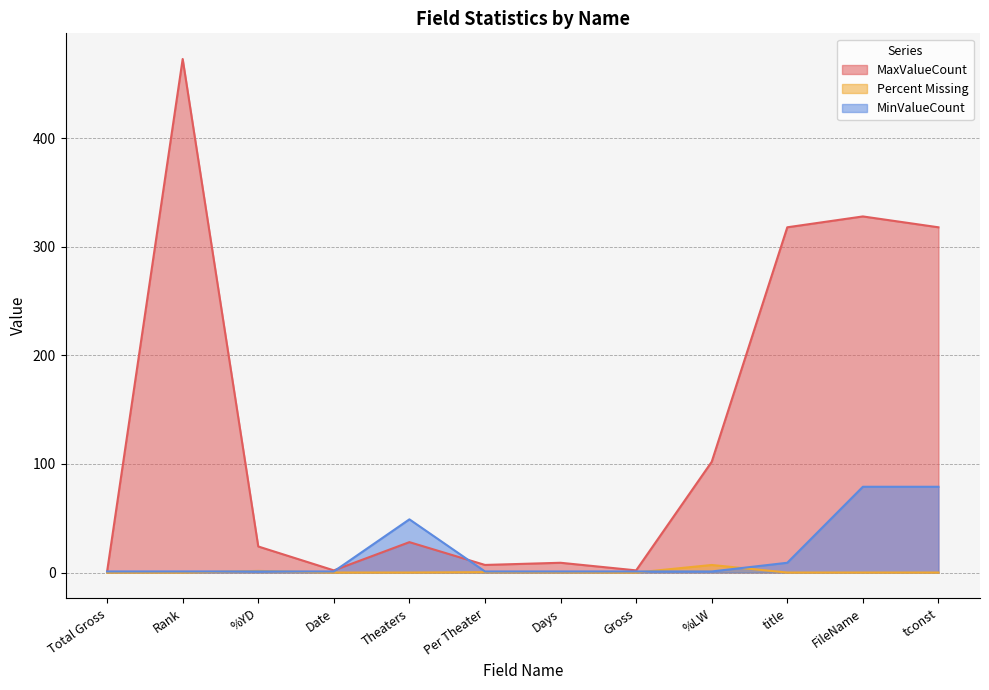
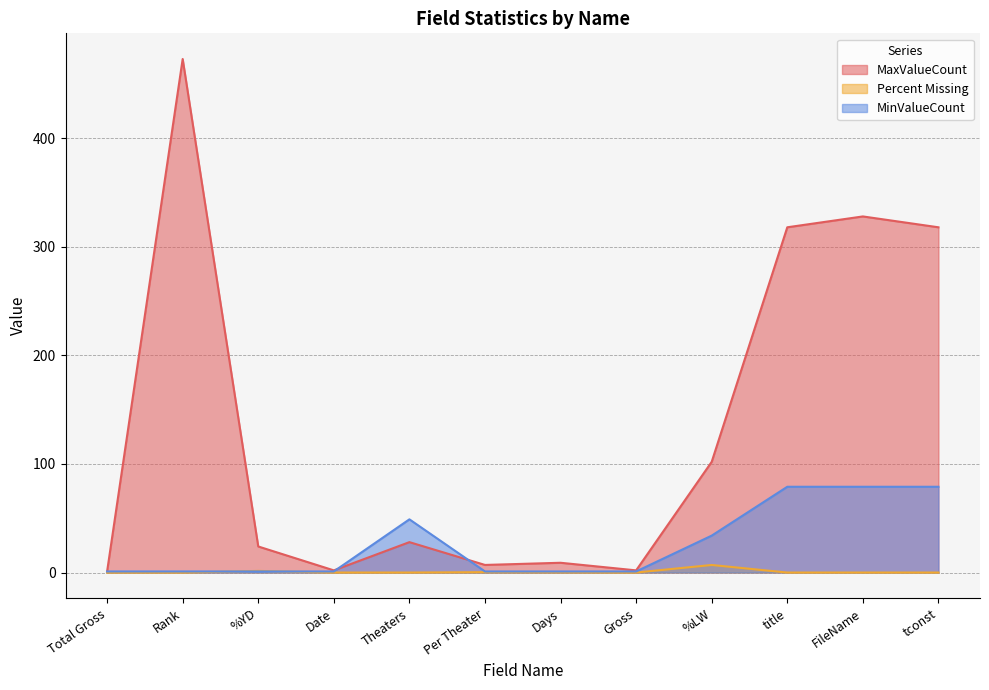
  {
    "MaxValueCount": {
      "Rank": 473,
      "%YD": 24,
      "Theaters": 28,
      "Per Theater": 7,
      "Days": 9,
      "%LW": 102,
      "title": 318,
      "FileName": 328,
      "tconst": 318
    },
    "Percent Missing": {
      "Theaters": 0,
      "%LW": 7,
      "title": 0,
      "FileName": 0,
      "tconst": 0
    },
    "MinValueCount": {
      "Theaters": 49,
-     "%LW": 1,
-     "title": 9,
+     "%LW": 34,
+     "title": 79,
      "FileName": 79,
      "tconst": 79
    }
  }
